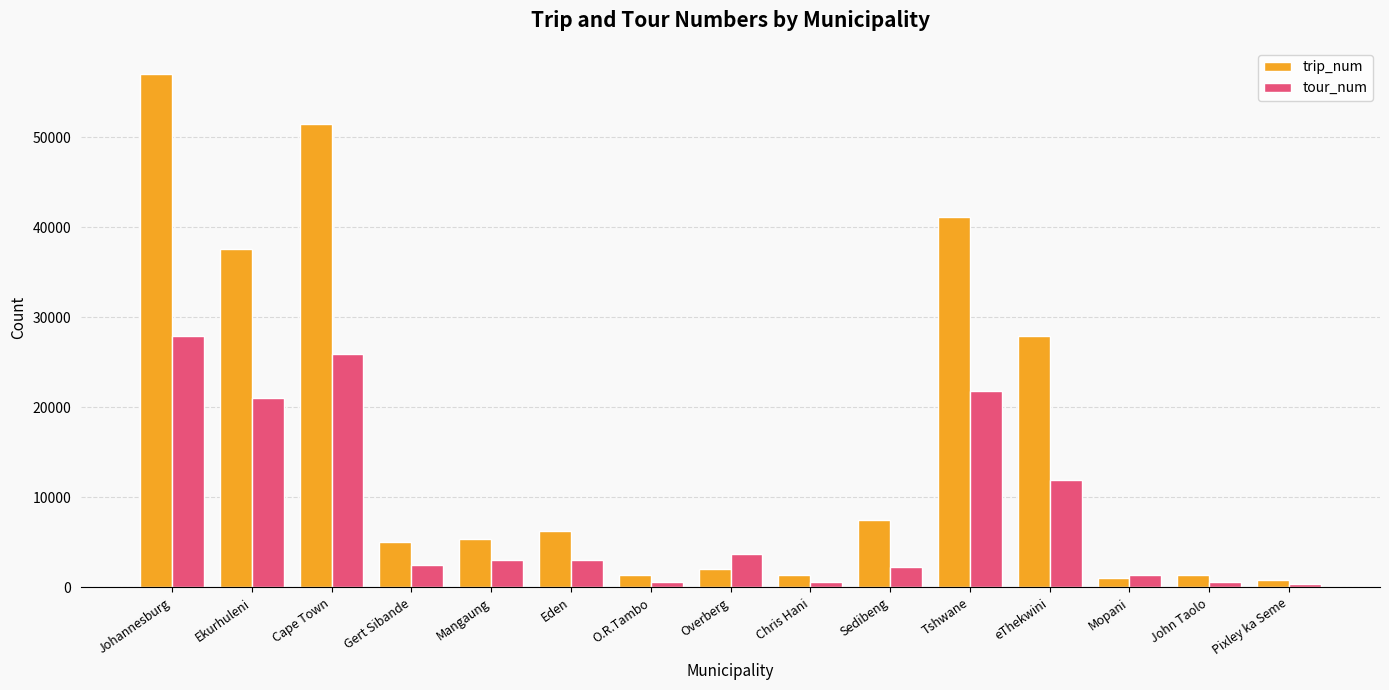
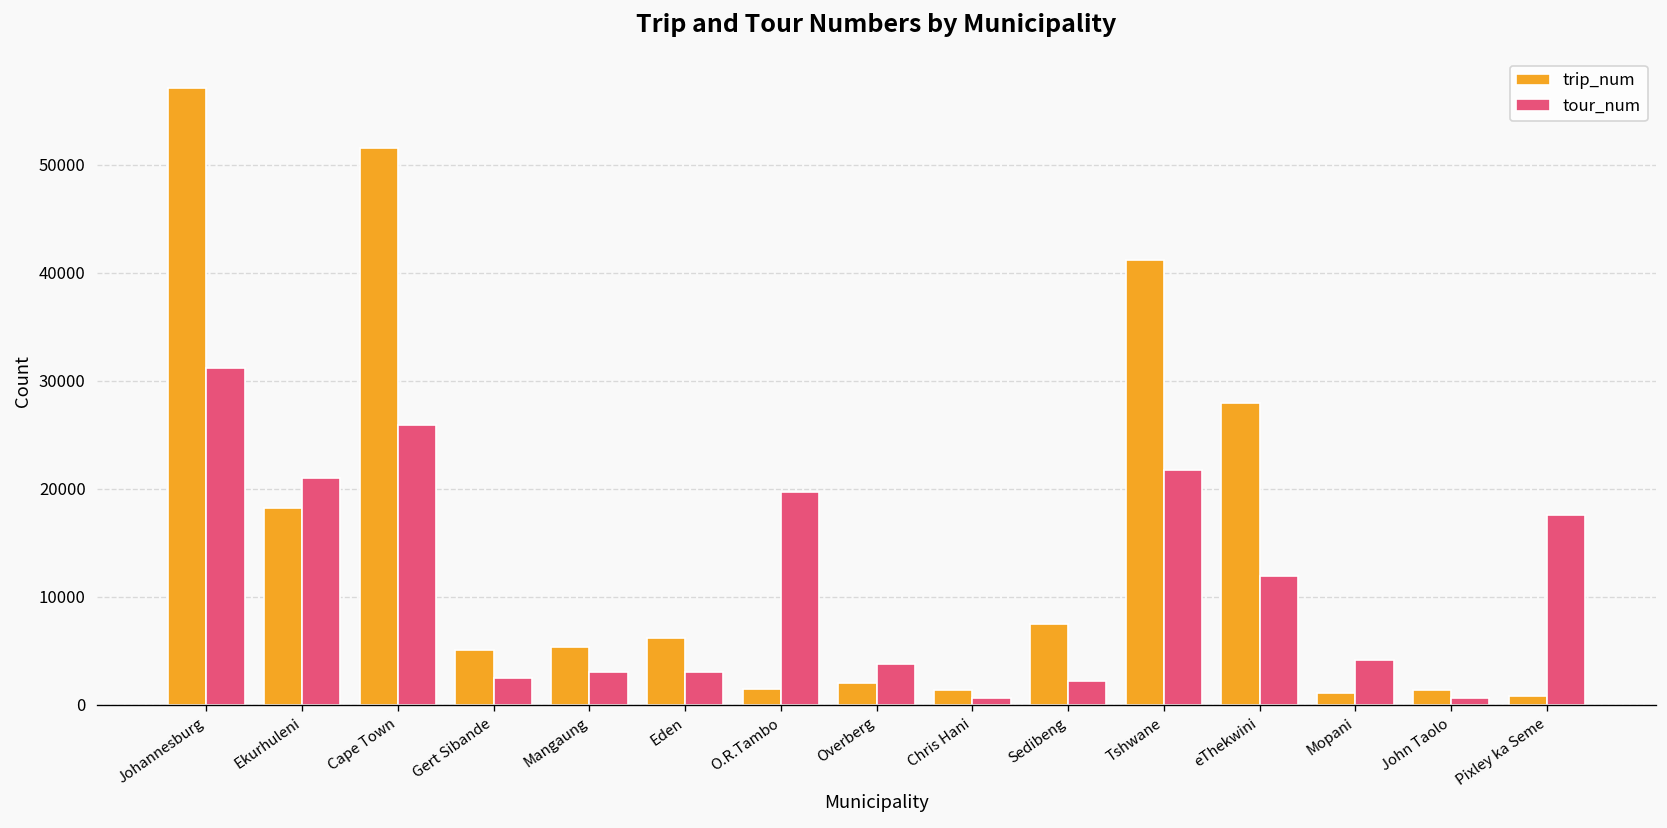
  {
    "trip_num": {
      "Johannesburg": 57000,
-     "Ekurhuleni": 38000,
+     "Ekurhuleni": 18000,
      "Cape Town": 52000,
      "Gert Sibande": 5000,
      "Mangaung": 5000,
      "Eden": 6000,
      "O.R.Tambo": 1000,
      "Overberg": 2000,
      "Chris Hani": 1000,
      "Sedibeng": 7000,
      "Tshwane": 41000,
      "eThekwini": 28000,
      "Mopani": 1000,
      "John Taolo": 1000,
      "Pixley ka Seme": 1000
    },
    "tour_num": {
-     "Johannesburg": 28000,
+     "Johannesburg": 31000,
      "Ekurhuleni": 21000,
      "Cape Town": 26000,
      "Gert Sibande": 2000,
      "Mangaung": 3000,
      "Eden": 3000,
-     "O.R.Tambo": 1000,
+     "O.R.Tambo": 20000,
      "Overberg": 4000,
      "Chris Hani": 1000,
      "Sedibeng": 2000,
      "Tshwane": 22000,
      "eThekwini": 12000,
-     "Mopani": 1000,
+     "Mopani": 4000,
      "John Taolo": 1000,
-     "Pixley ka Seme": 0
+     "Pixley ka Seme": 18000
    }
  }
